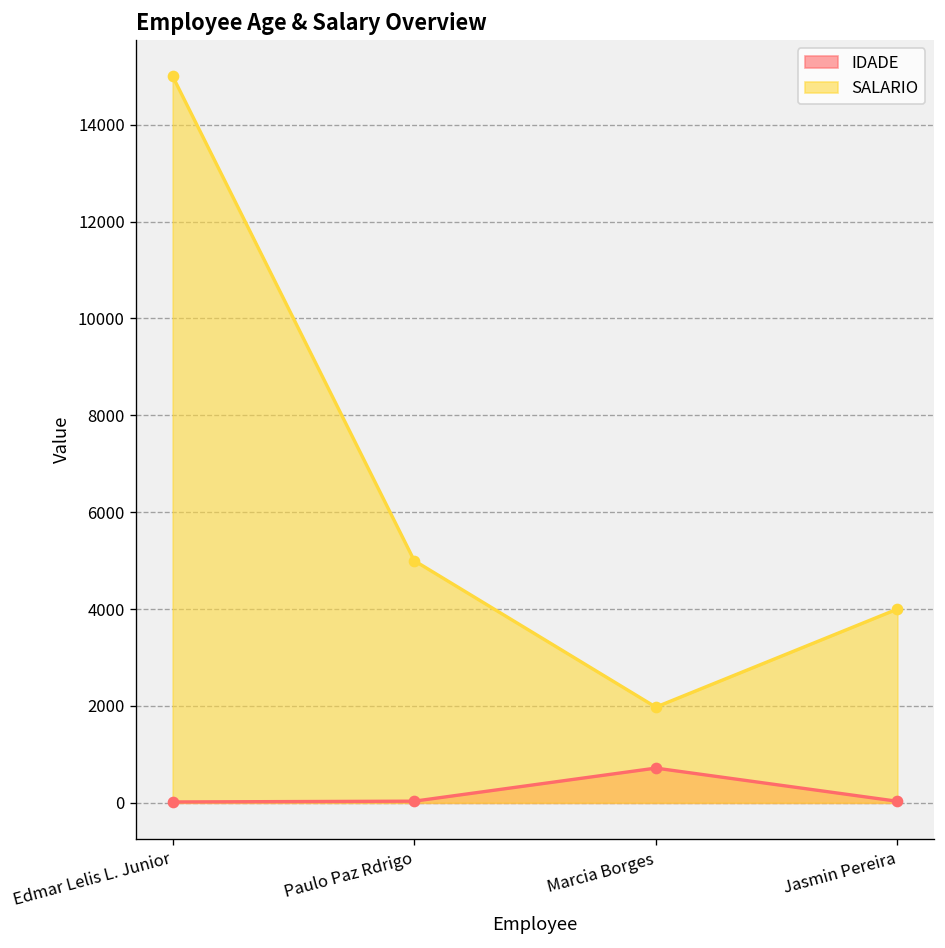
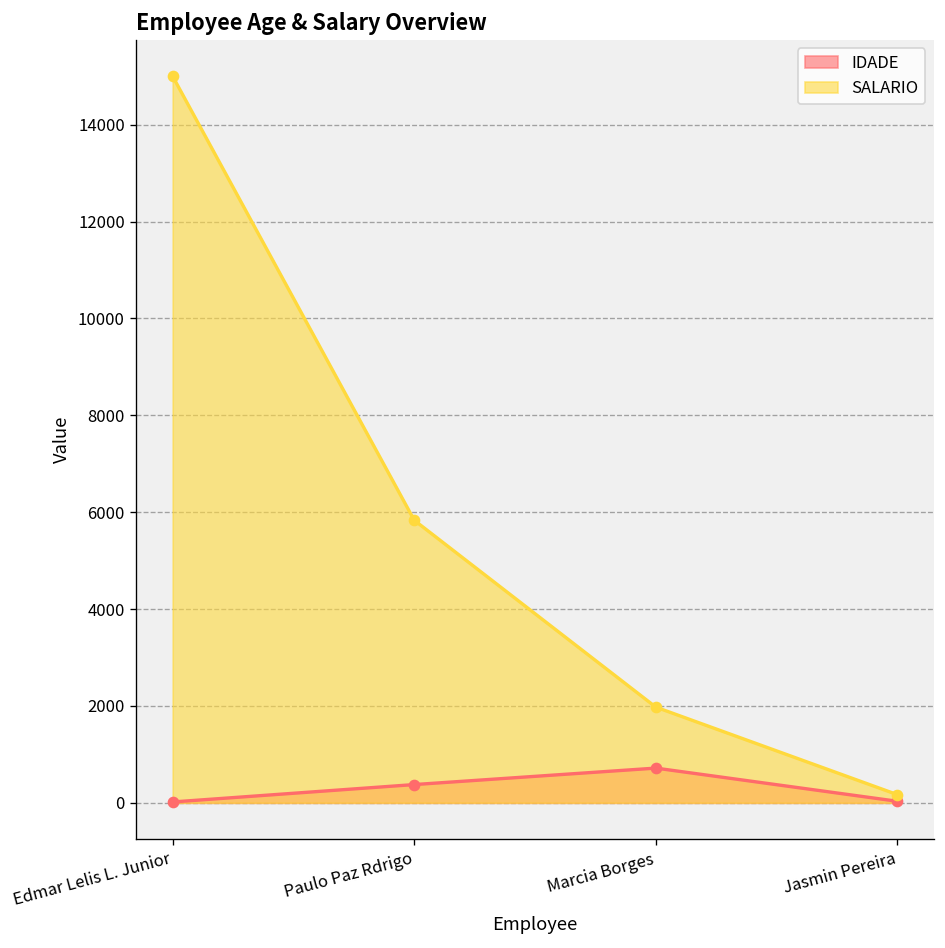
  {
    "IDADE": {
      "Edmar Lelis L. Junior": 0,
-     "Paulo Paz Rdrigo": 0,
+     "Paulo Paz Rdrigo": 400,
      "Marcia Borges": 700,
      "Jasmin Pereira": 0
    },
    "SALARIO": {
      "Edmar Lelis L. Junior": 15000,
-     "Paulo Paz Rdrigo": 5000,
+     "Paulo Paz Rdrigo": 5800,
      "Marcia Borges": 2000,
-     "Jasmin Pereira": 4000
+     "Jasmin Pereira": 200
    }
  }
